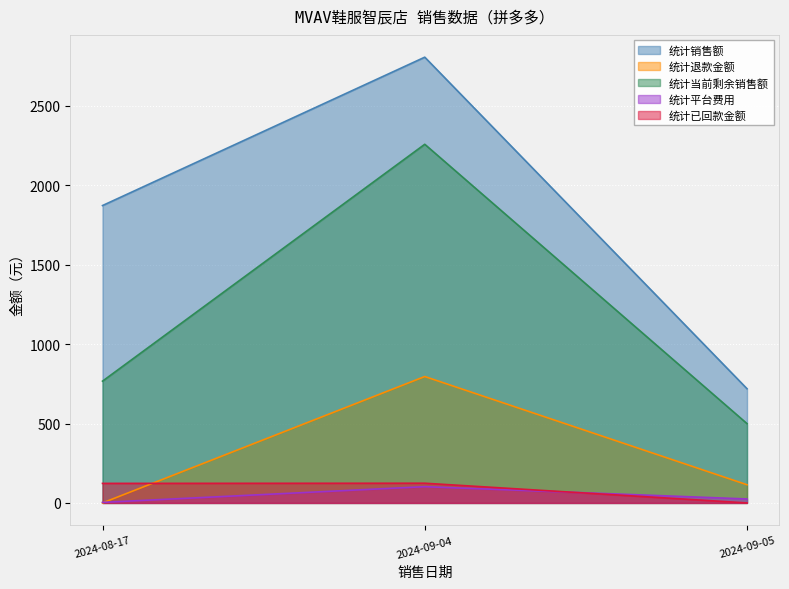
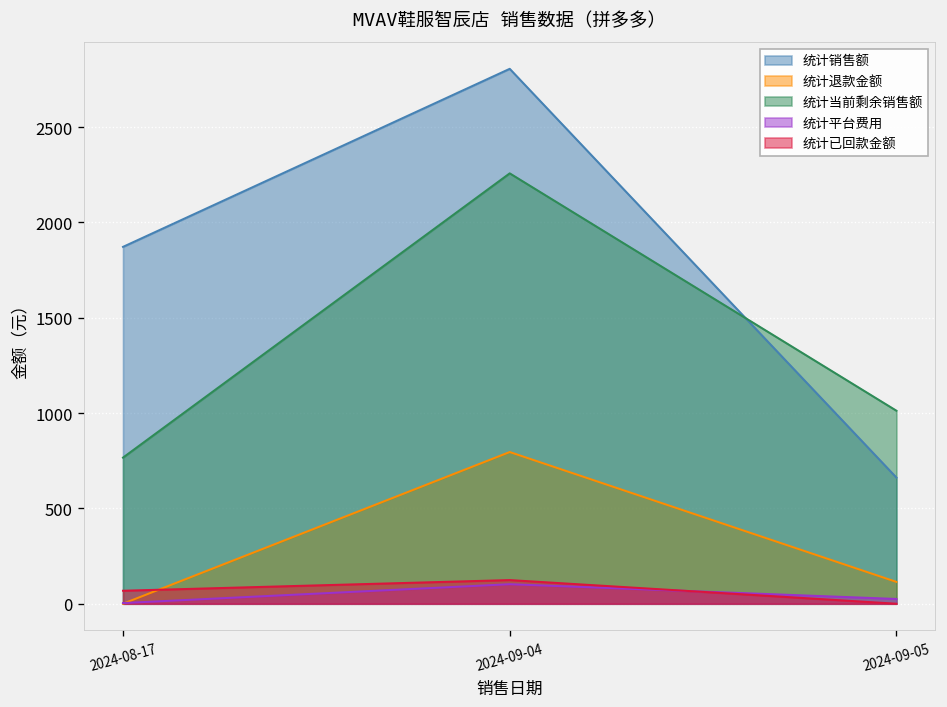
  {
    "统计销售额": {
      "2024-08-17": 1870,
      "2024-09-04": 2810,
-     "2024-09-05": 720
+     "2024-09-05": 660
    },
    "统计退款金额": {
      "2024-09-04": 800,
      "2024-09-05": 110
    },
    "统计当前剩余销售额": {
      "2024-08-17": 770,
      "2024-09-04": 2260,
-     "2024-09-05": 500
+     "2024-09-05": 1010
    },
    "统计平台费用": {
      "2024-09-04": 100,
      "2024-09-05": 20
    },
    "统计已回款金额": {
-     "2024-08-17": 120,
+     "2024-08-17": 70,
      "2024-09-04": 120,
      "2024-09-05": 0
    }
  }
